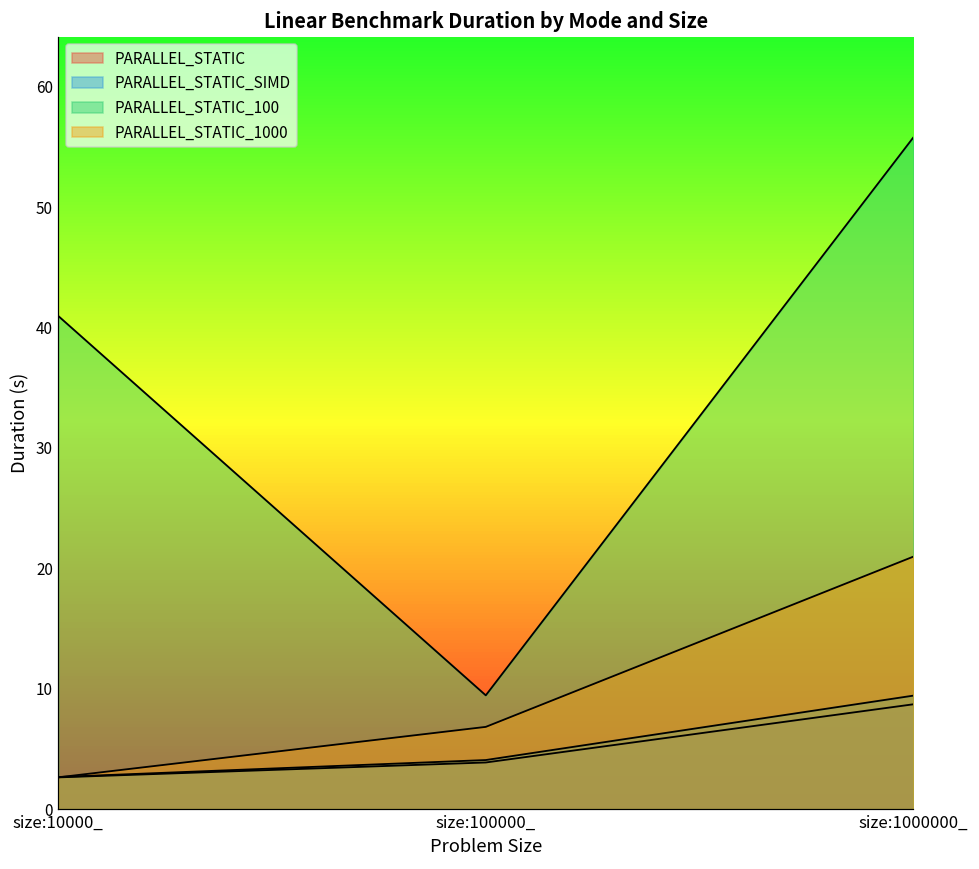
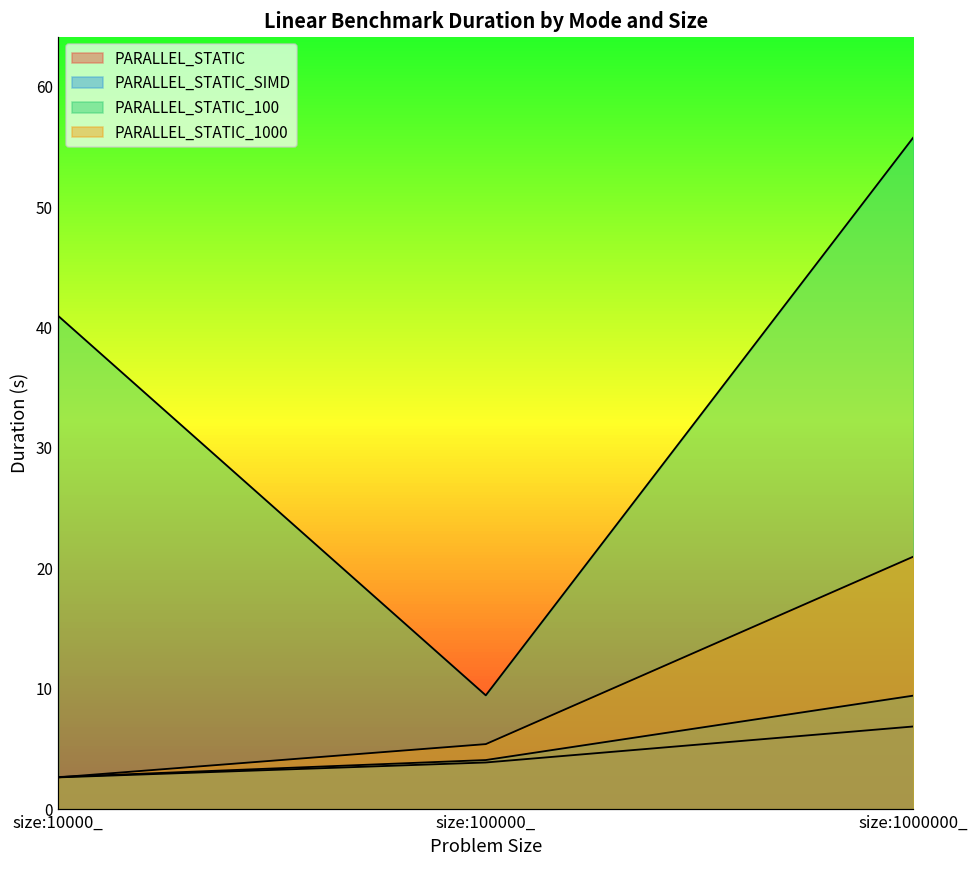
  {
    "PARALLEL_STATIC": {
-     "size:1000000_": 8.7
+     "size:1000000_": 6.9
    },
    "PARALLEL_STATIC_SIMD": {
      "size:1000000_": 9.4
    },
    "PARALLEL_STATIC_100": {
      "size:10000_": 41.0,
      "size:100000_": 9.5,
      "size:1000000_": 55.8
    },
    "PARALLEL_STATIC_1000": {
-     "size:100000_": 6.8,
+     "size:100000_": 5.4,
      "size:1000000_": 21.0
    }
  }
